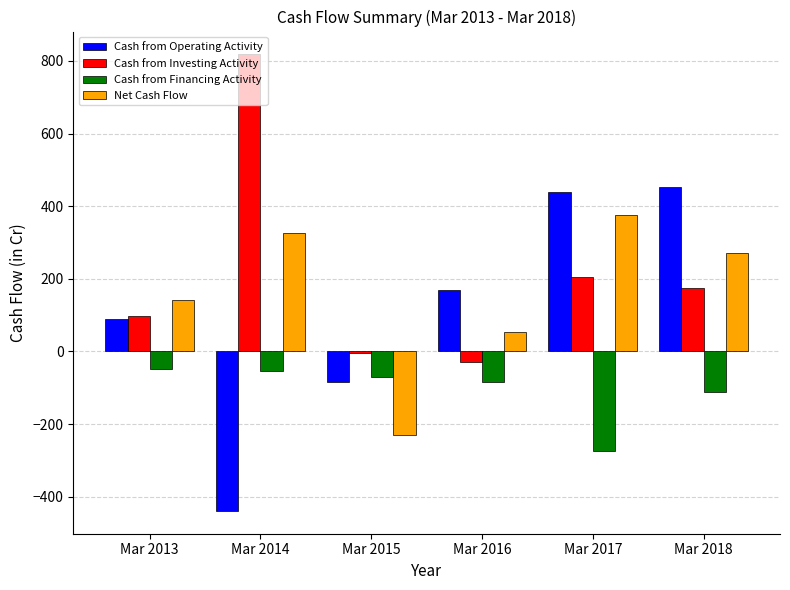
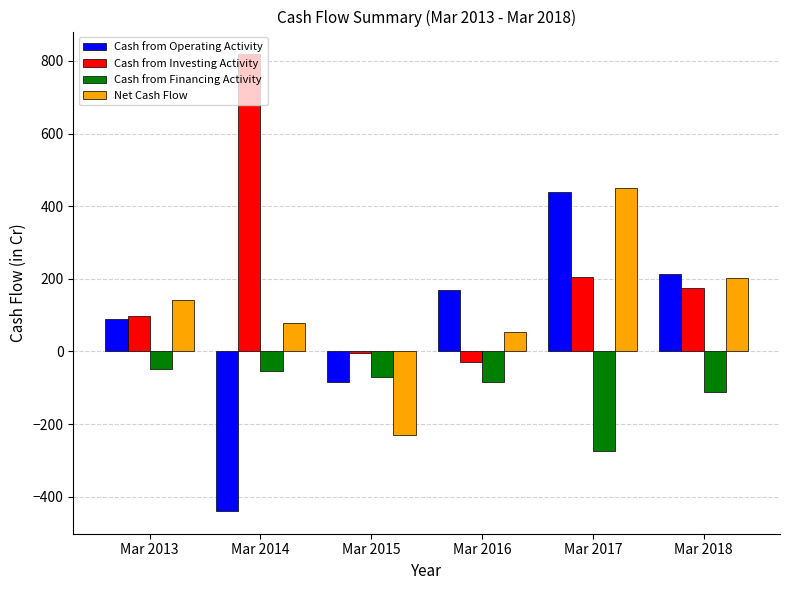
  {
    "Cash from Operating Activity": {
      "Mar 2013": 90,
      "Mar 2014": -440,
      "Mar 2015": -80,
      "Mar 2016": 170,
      "Mar 2017": 440,
-     "Mar 2018": 450
+     "Mar 2018": 210
    },
    "Cash from Investing Activity": {
      "Mar 2013": 100,
      "Mar 2016": -30,
      "Mar 2017": 210,
      "Mar 2018": 170
    },
    "Cash from Financing Activity": {
      "Mar 2013": -50,
      "Mar 2014": -50,
      "Mar 2015": -70,
      "Mar 2016": -90,
      "Mar 2017": -280,
      "Mar 2018": -110
    },
    "Net Cash Flow": {
      "Mar 2013": 140,
-     "Mar 2014": 330,
+     "Mar 2014": 80,
      "Mar 2015": -230,
      "Mar 2016": 50,
-     "Mar 2017": 380,
-     "Mar 2018": 270
+     "Mar 2017": 450,
+     "Mar 2018": 200
    }
  }
